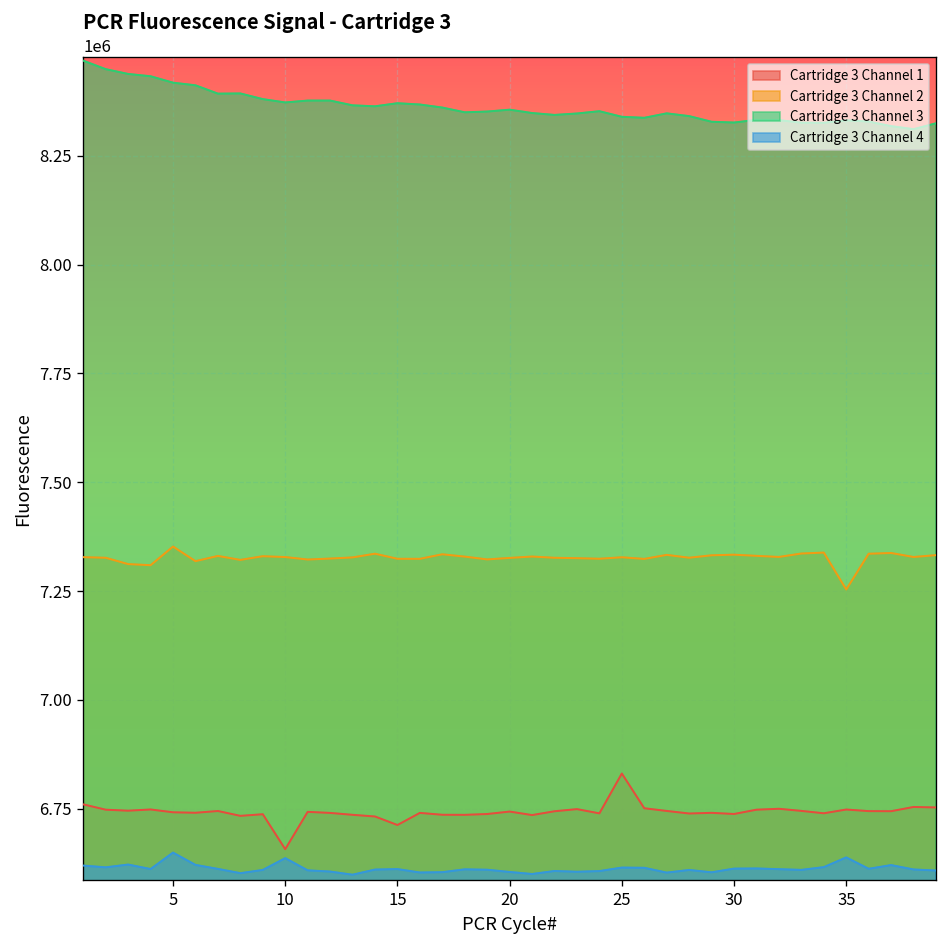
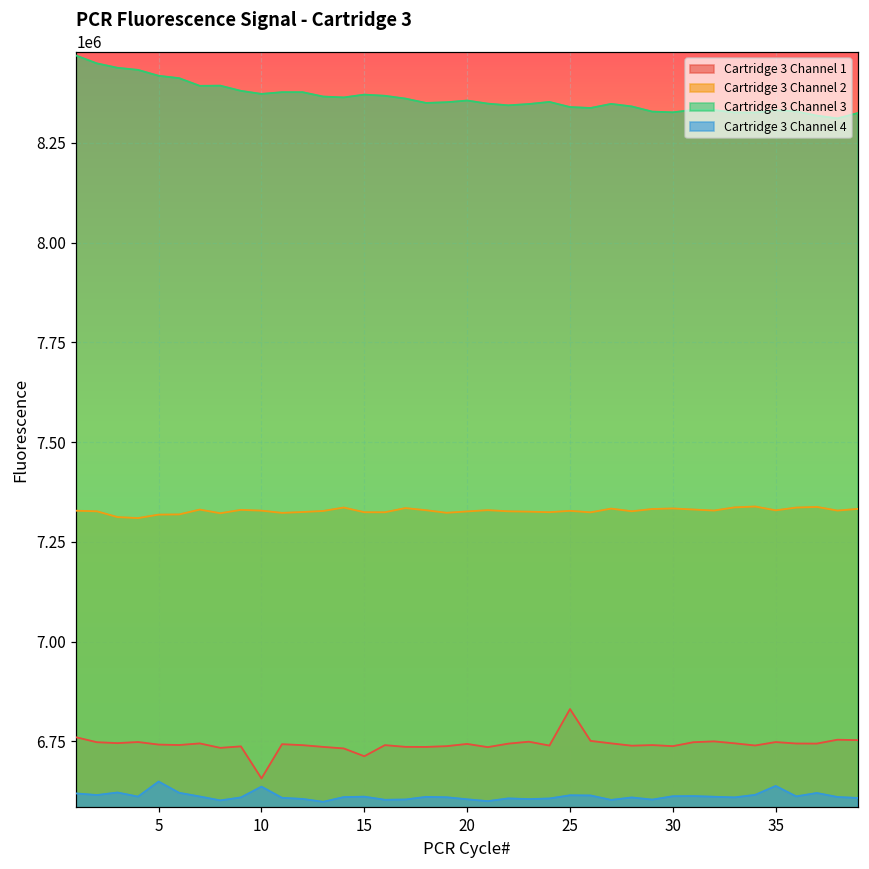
  {
    "Cartridge 3 Channel 1": {
      "5": 6740000,
      "10": 6660000,
      "15": 6710000,
      "20": 6740000,
      "25": 6830000,
      "30": 6740000,
      "35": 6750000
    },
    "Cartridge 3 Channel 2": {
-     "5": 7350000,
+     "5": 7320000,
      "10": 7330000,
      "15": 7320000,
      "20": 7330000,
      "25": 7330000,
      "30": 7330000,
-     "35": 7250000
+     "35": 7330000
    },
    "Cartridge 3 Channel 3": {
      "5": 8420000,
      "10": 8370000,
      "15": 8370000,
      "20": 8360000,
      "25": 8340000,
      "30": 8330000
    },
    "Cartridge 3 Channel 4": {
      "5": 6650000,
      "10": 6640000,
      "15": 6610000,
      "20": 6600000,
      "25": 6610000,
      "30": 6610000,
      "35": 6640000
    }
  }
